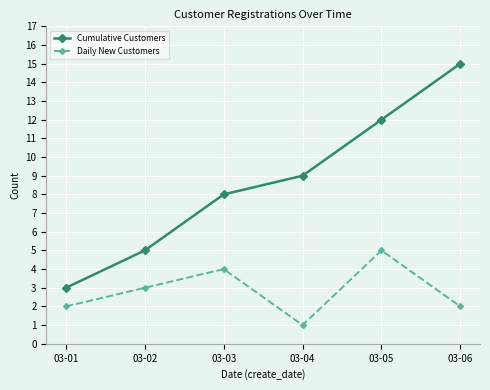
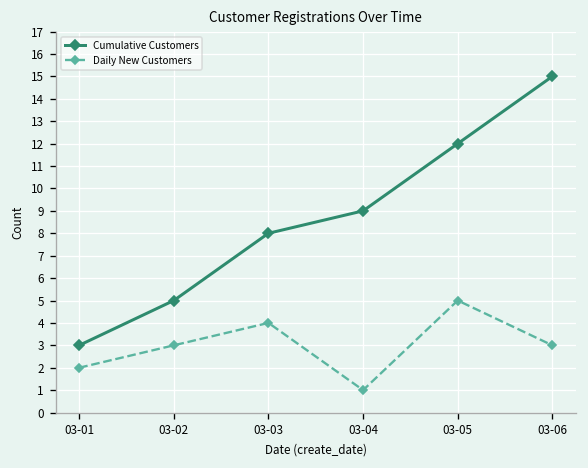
  {
    "Cumulative Customers": {
      "03-01": 3,
      "03-02": 5,
      "03-03": 8,
      "03-04": 9,
      "03-05": 12,
      "03-06": 15
    },
    "Daily New Customers": {
      "03-01": 2,
      "03-02": 3,
      "03-03": 4,
      "03-04": 1,
      "03-05": 5,
-     "03-06": 2
+     "03-06": 3
    }
  }
